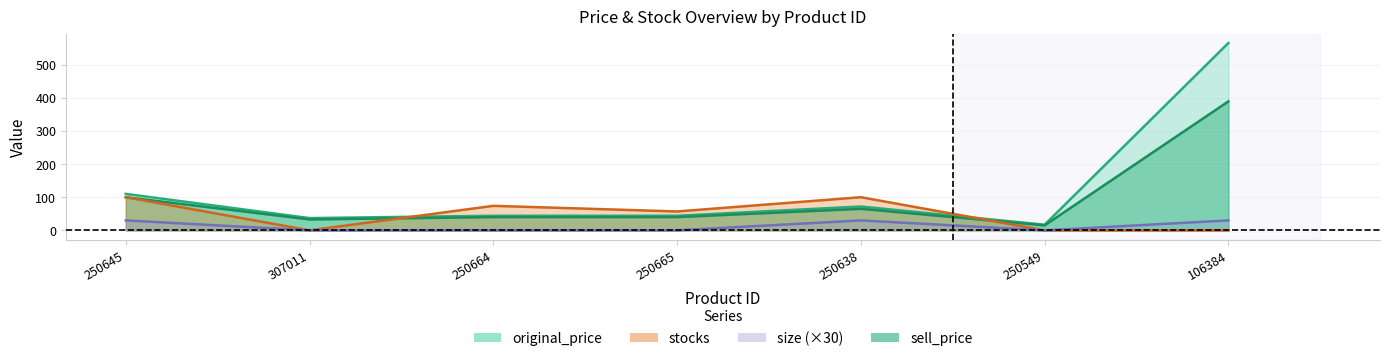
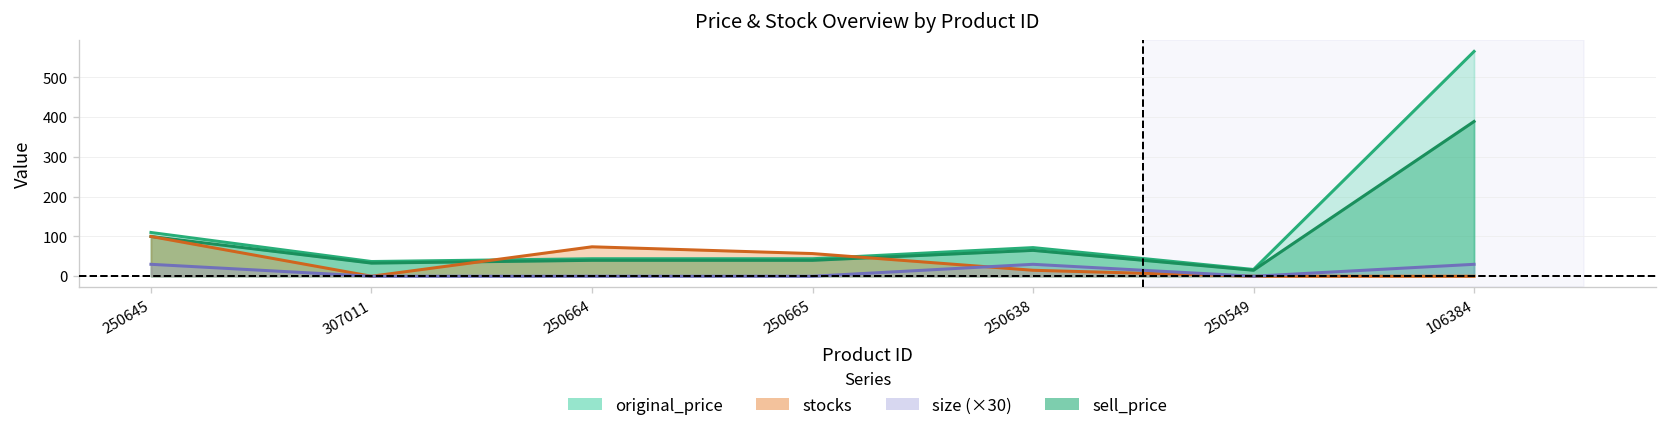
  {
    "stocks": {
      "250664": 70,
      "250665": 60,
-     "250638": 100,
+     "250638": 20,
      "106384": 0
    }
  }
